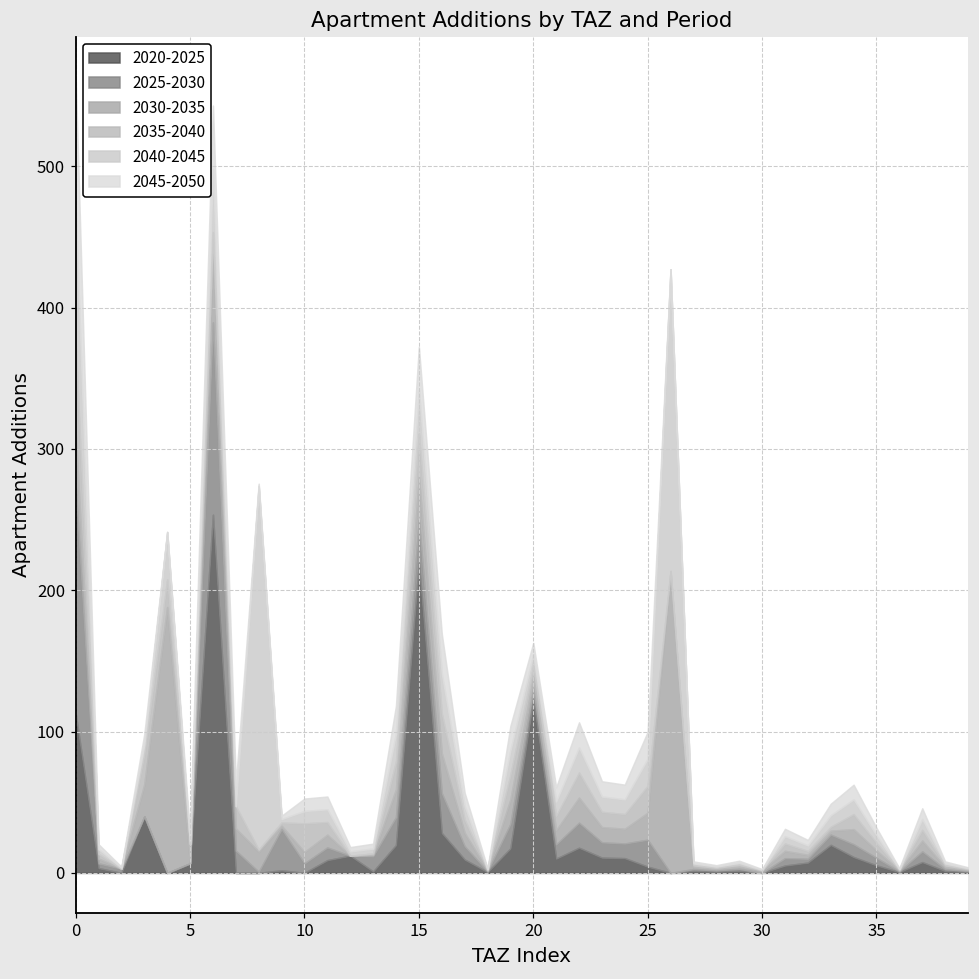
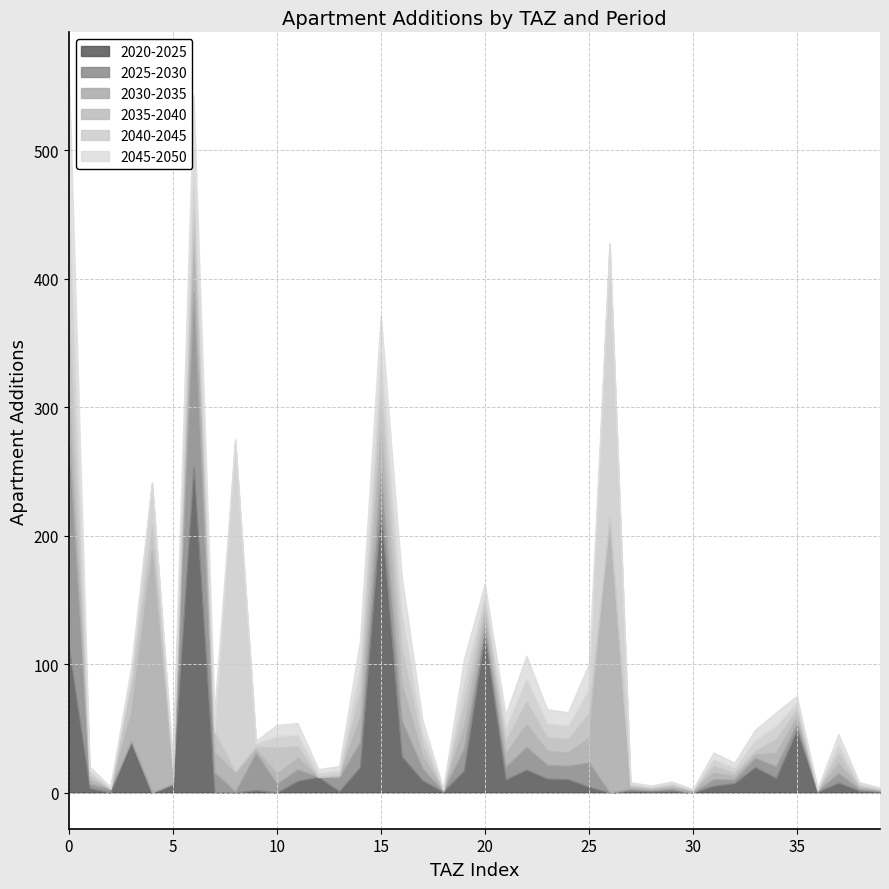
  {
    "2020-2025": {
      "0": 113,
      "10": 0,
      "15": 219,
      "20": 123,
      "25": 4,
-     "35": 5
+     "35": 49
    }
  }
